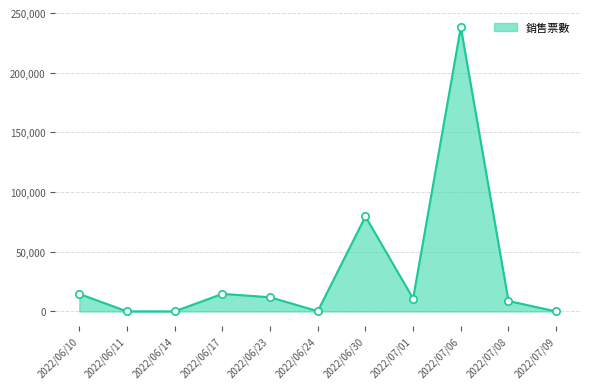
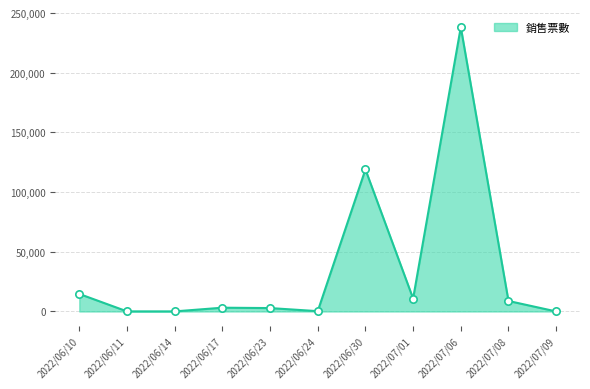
  {
    "2022/06/10": "15,000",
    "2022/06/11": "0",
    "2022/06/14": "0",
-   "2022/06/17": "15,000",
-   "2022/06/23": "12,000",
+   "2022/06/17": "3,000",
+   "2022/06/23": "3,000",
    "2022/06/24": "0",
-   "2022/06/30": "80,000",
+   "2022/06/30": "119,000",
    "2022/07/01": "11,000",
    "2022/07/06": "238,000",
    "2022/07/08": "9,000",
    "2022/07/09": "0"
  }
